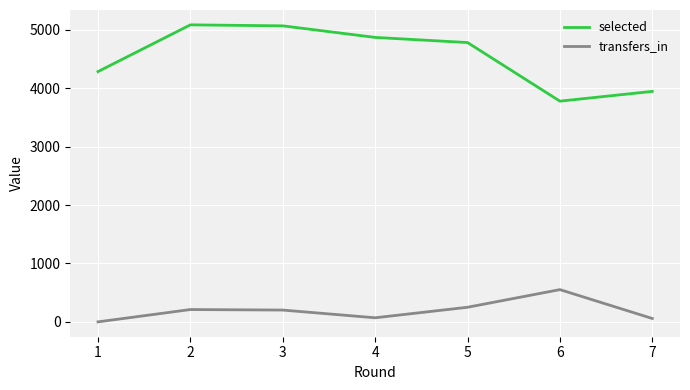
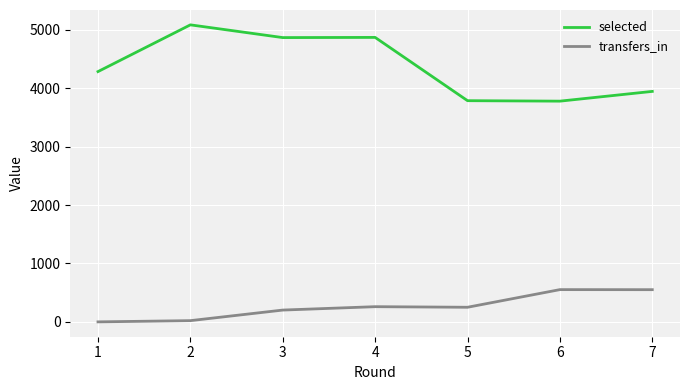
  {
    "selected": {
      "1": 4300,
      "2": 5100,
-     "3": 5100,
+     "3": 4900,
      "4": 4900,
-     "5": 4800,
+     "5": 3800,
      "6": 3800,
      "7": 3900
    },
    "transfers_in": {
      "1": 0,
-     "2": 200,
+     "2": 0,
      "3": 200,
-     "4": 100,
+     "4": 300,
      "5": 300,
      "6": 600,
-     "7": 100
+     "7": 600
    }
  }
